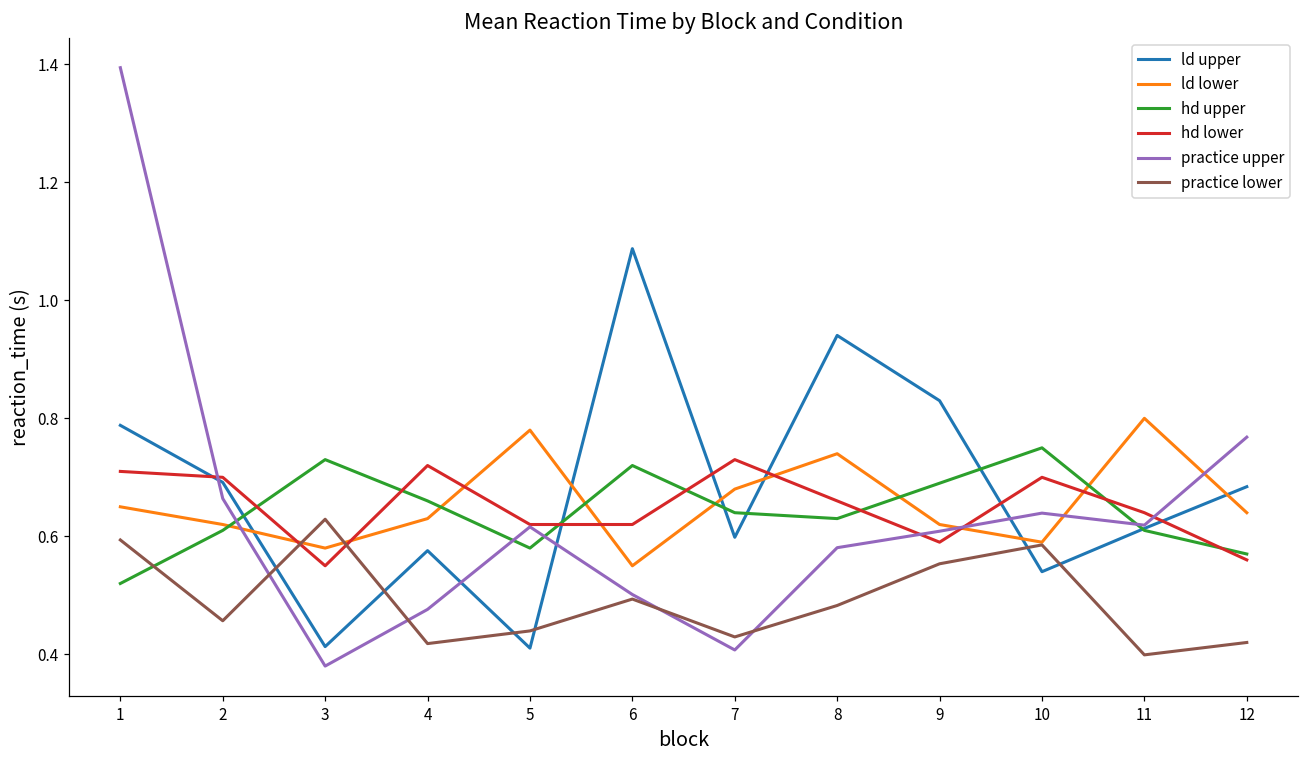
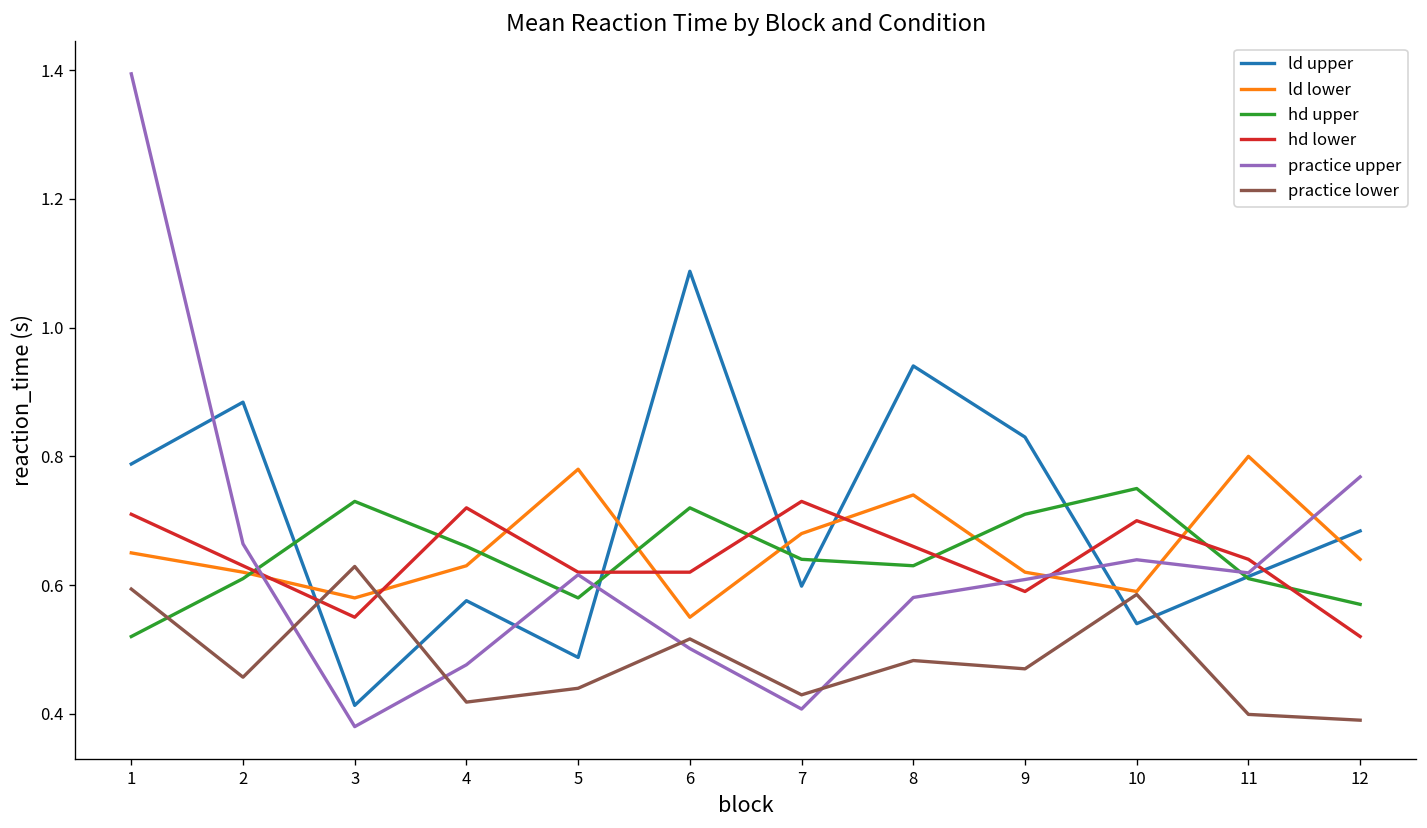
  {
    "ld upper": {
      "1": 0.79,
-     "2": 0.69,
+     "2": 0.88,
      "3": 0.41,
      "4": 0.58,
-     "5": 0.41,
+     "5": 0.49,
      "6": 1.09,
      "7": 0.60,
      "8": 0.94,
      "9": 0.83,
      "10": 0.54,
      "12": 0.68
    },
    "ld lower": {
      "1": 0.65,
      "2": 0.62,
      "3": 0.58,
      "4": 0.63,
      "5": 0.78,
      "6": 0.55,
      "7": 0.68,
      "8": 0.74,
      "9": 0.62,
      "11": 0.80,
      "12": 0.64
    },
    "hd upper": {
      "1": 0.52,
      "2": 0.61,
      "3": 0.73,
      "4": 0.66,
      "5": 0.58,
      "6": 0.72,
      "7": 0.64,
      "8": 0.63,
-     "9": 0.69,
+     "9": 0.71,
      "10": 0.75,
      "12": 0.57
    },
    "hd lower": {
      "1": 0.71,
-     "2": 0.70,
+     "2": 0.63,
      "3": 0.55,
      "4": 0.72,
      "6": 0.62,
      "7": 0.73,
      "8": 0.66,
      "9": 0.59,
      "10": 0.70,
      "11": 0.64,
-     "12": 0.56
+     "12": 0.52
    },
    "practice upper": {
      "1": 1.39,
      "2": 0.66,
      "3": 0.38,
      "4": 0.48,
      "6": 0.50,
      "7": 0.41,
      "8": 0.58,
      "9": 0.61,
      "10": 0.64,
      "11": 0.62,
      "12": 0.77
    },
    "practice lower": {
      "1": 0.59,
      "2": 0.46,
      "3": 0.63,
      "4": 0.42,
      "5": 0.44,
-     "6": 0.49,
+     "6": 0.52,
      "7": 0.43,
      "8": 0.48,
-     "9": 0.55,
+     "9": 0.47,
      "11": 0.40,
-     "12": 0.42
+     "12": 0.39
    }
  }
